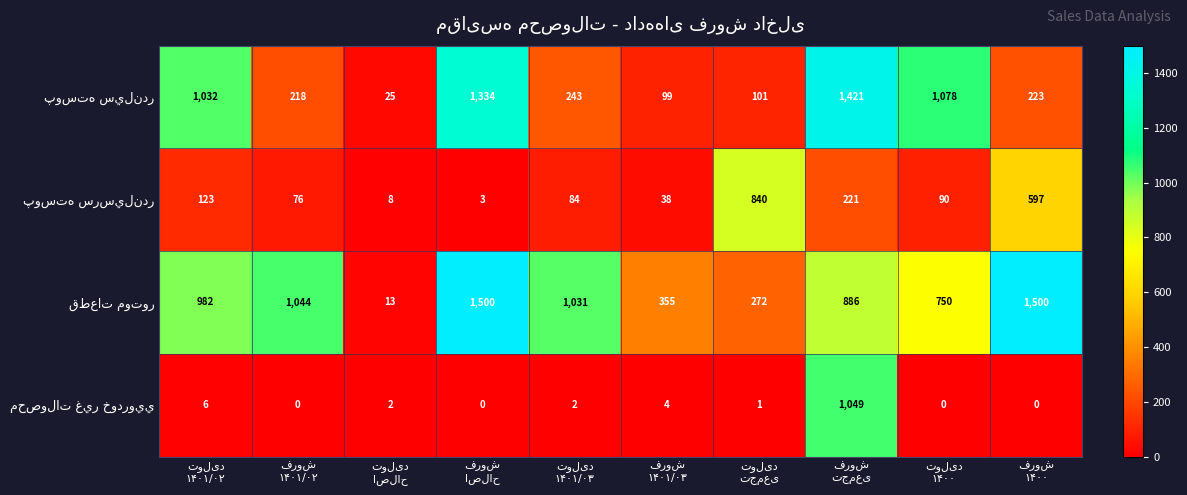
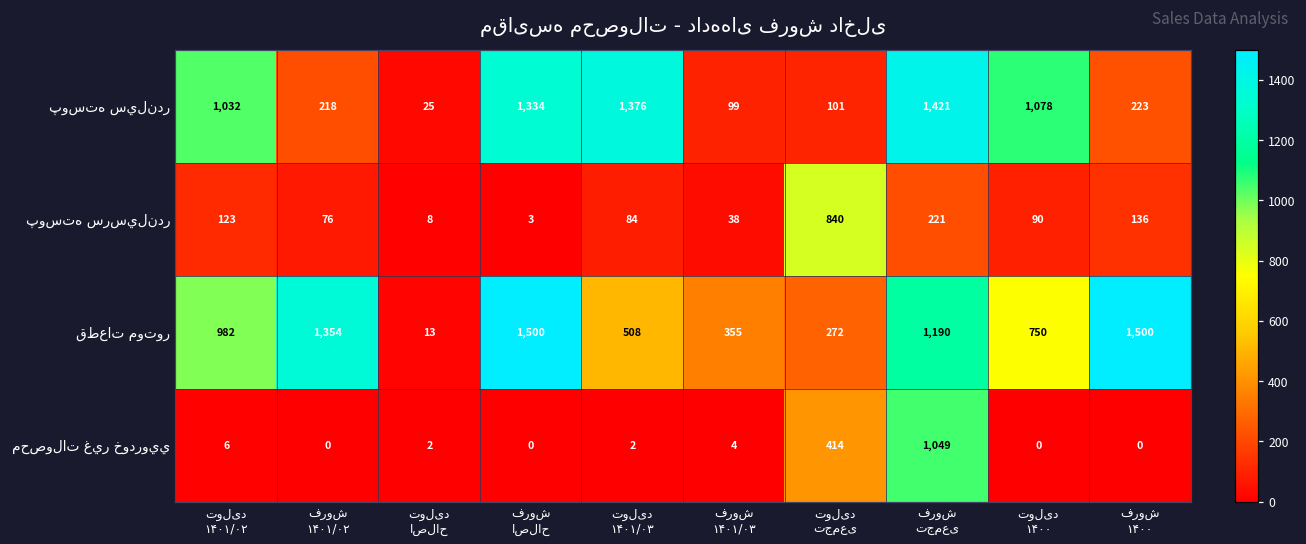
  {
    "پوسته سيلندر": {
      "تولید ۱۴۰۱/۰۲": "1,032",
      "فروش ۱۴۰۱/۰۲": "218",
      "تولید اصلاح": "25",
      "فروش اصلاح": "1,334",
-     "تولید ۱۴۰۱/۰۳": "243",
+     "تولید ۱۴۰۱/۰۳": "1,376",
      "فروش ۱۴۰۱/۰۳": "99",
      "تولید تجمعی": "101",
      "فروش تجمعی": "1,421",
      "تولید ۱۴۰۰": "1,078",
      "فروش ۱۴۰۰": "223"
    },
    "پوسته سرسيلندر": {
      "تولید ۱۴۰۱/۰۲": "123",
      "فروش ۱۴۰۱/۰۲": "76",
      "تولید اصلاح": "8",
      "فروش اصلاح": "3",
      "تولید ۱۴۰۱/۰۳": "84",
      "فروش ۱۴۰۱/۰۳": "38",
      "تولید تجمعی": "840",
      "فروش تجمعی": "221",
      "تولید ۱۴۰۰": "90",
-     "فروش ۱۴۰۰": "597"
+     "فروش ۱۴۰۰": "136"
    },
    "قطعات موتور": {
      "تولید ۱۴۰۱/۰۲": "982",
-     "فروش ۱۴۰۱/۰۲": "1,044",
+     "فروش ۱۴۰۱/۰۲": "1,354",
      "تولید اصلاح": "13",
      "فروش اصلاح": "1,500",
-     "تولید ۱۴۰۱/۰۳": "1,031",
+     "تولید ۱۴۰۱/۰۳": "508",
      "فروش ۱۴۰۱/۰۳": "355",
      "تولید تجمعی": "272",
-     "فروش تجمعی": "886",
+     "فروش تجمعی": "1,190",
      "تولید ۱۴۰۰": "750",
      "فروش ۱۴۰۰": "1,500"
    },
    "محصولات غير خودرويي": {
      "تولید ۱۴۰۱/۰۲": "6",
      "فروش ۱۴۰۱/۰۲": "0",
      "تولید اصلاح": "2",
      "فروش اصلاح": "0",
      "تولید ۱۴۰۱/۰۳": "2",
      "فروش ۱۴۰۱/۰۳": "4",
-     "تولید تجمعی": "1",
+     "تولید تجمعی": "414",
      "فروش تجمعی": "1,049",
      "تولید ۱۴۰۰": "0",
      "فروش ۱۴۰۰": "0"
    }
  }
